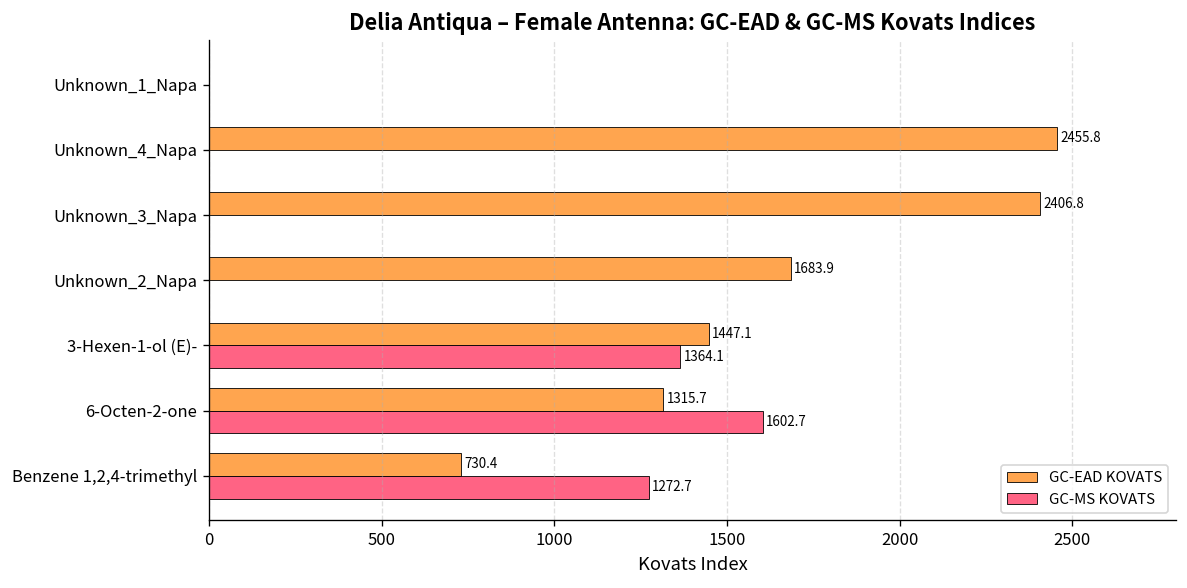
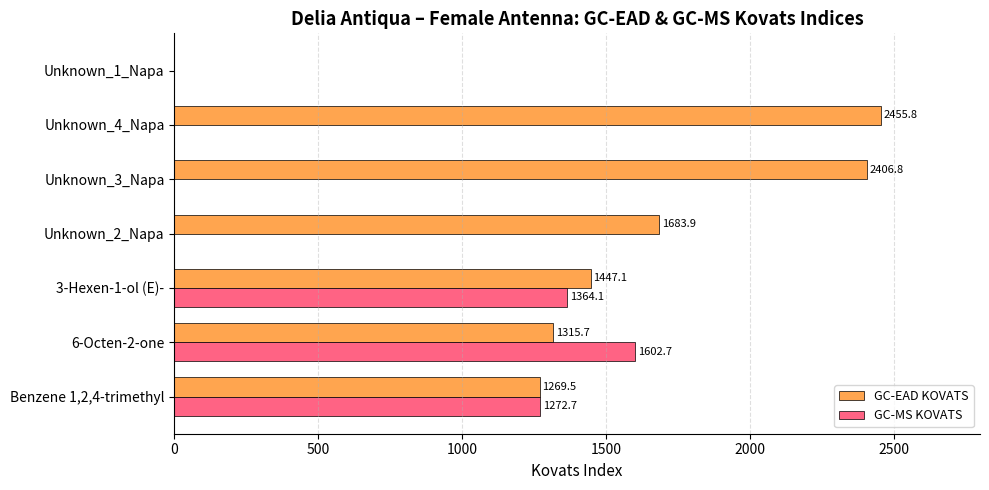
  {
    "GC-EAD KOVATS": {
      "Unknown_4_Napa": 2455.8,
      "Unknown_3_Napa": 2406.8,
      "Unknown_2_Napa": 1683.9,
      "3-Hexen-1-ol (E)-": 1447.1,
      "6-Octen-2-one": 1315.7,
-     "Benzene 1,2,4-trimethyl": 730.4
+     "Benzene 1,2,4-trimethyl": 1269.5
    },
    "GC-MS KOVATS": {
      "3-Hexen-1-ol (E)-": 1364.1,
      "6-Octen-2-one": 1602.7,
      "Benzene 1,2,4-trimethyl": 1272.7
    }
  }
